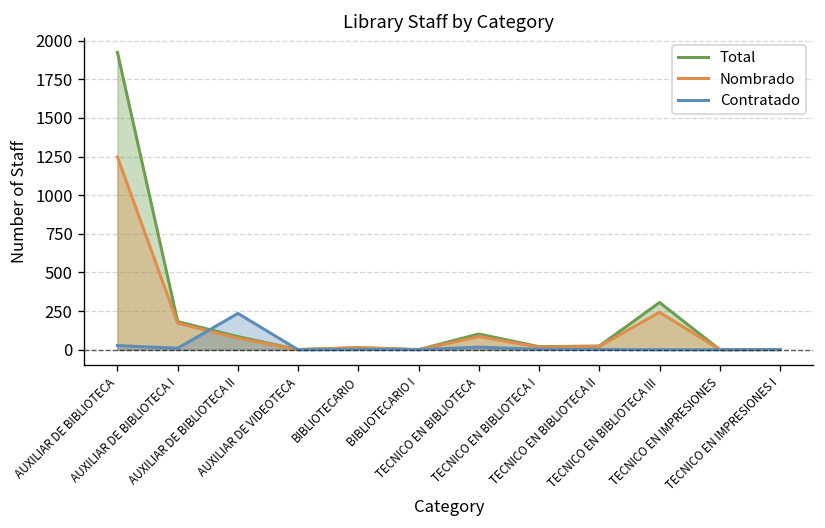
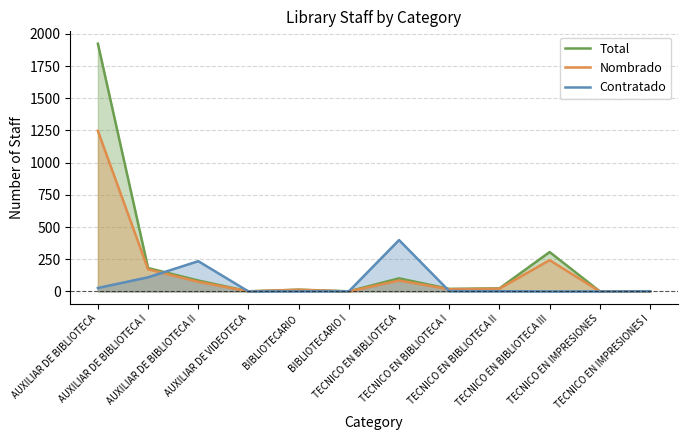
  {
    "Total": {
      "AUXILIAR DE BIBLIOTECA": 1920,
      "TECNICO EN BIBLIOTECA III": 310
    },
    "Nombrado": {
      "AUXILIAR DE BIBLIOTECA": 1250,
      "TECNICO EN BIBLIOTECA III": 240
    },
    "Contratado": {
      "AUXILIAR DE BIBLIOTECA": 30,
-     "AUXILIAR DE BIBLIOTECA I": 10,
+     "AUXILIAR DE BIBLIOTECA I": 110,
      "AUXILIAR DE BIBLIOTECA II": 240,
-     "TECNICO EN BIBLIOTECA": 20,
+     "TECNICO EN BIBLIOTECA": 400,
      "TECNICO EN BIBLIOTECA II": 0,
      "TECNICO EN BIBLIOTECA III": 0
    }
  }
